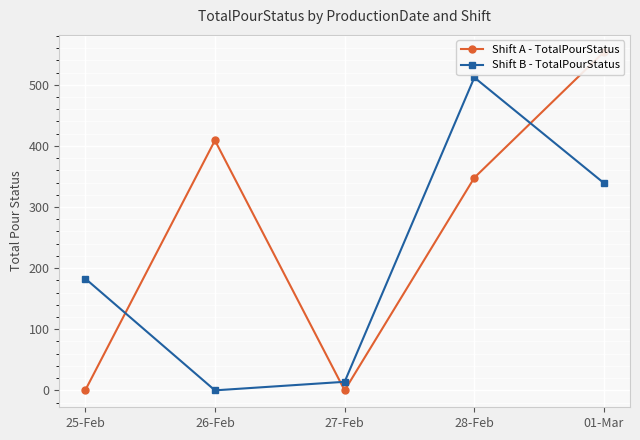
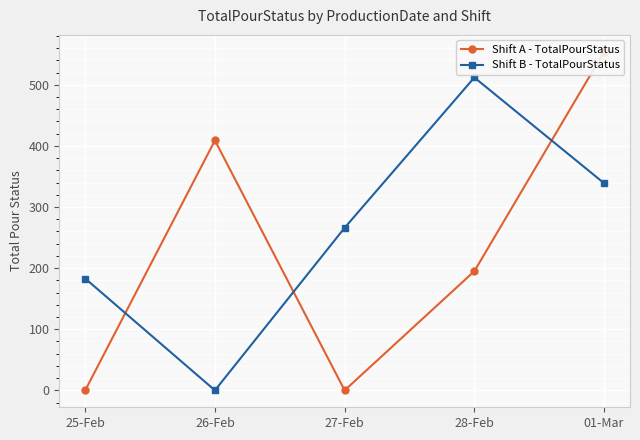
  {
    "Shift A - TotalPourStatus": {
      "25-Feb": 0,
      "26-Feb": 410,
      "27-Feb": 0,
-     "28-Feb": 350
+     "28-Feb": 200
    },
    "Shift B - TotalPourStatus": {
      "25-Feb": 180,
      "26-Feb": 0,
-     "27-Feb": 10,
+     "27-Feb": 270,
      "28-Feb": 510,
      "01-Mar": 340
    }
  }
